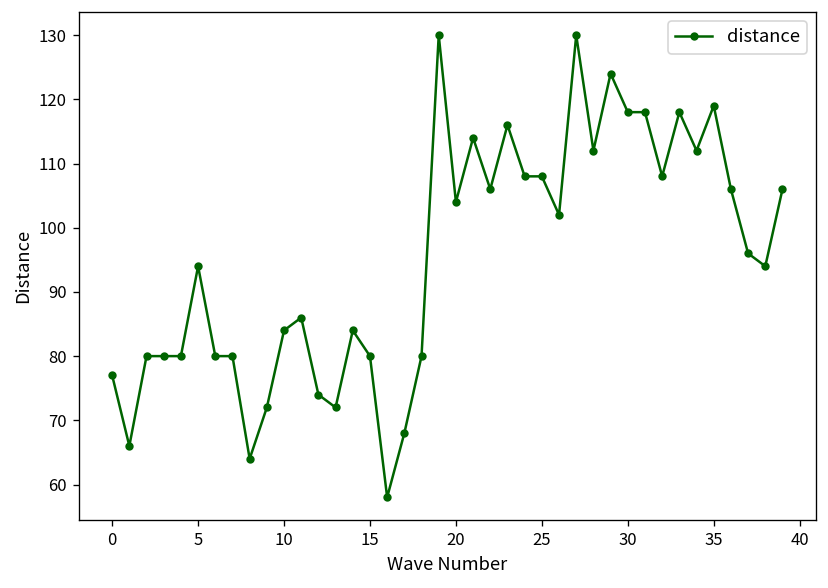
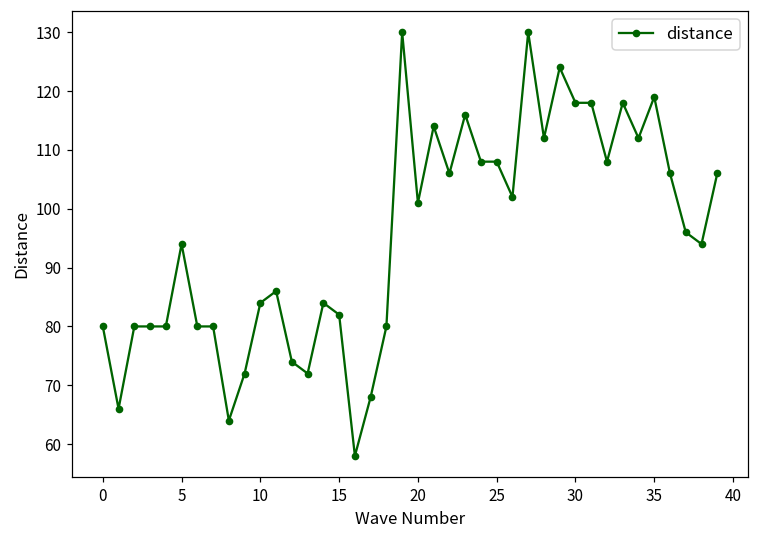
  {
-   "0": 77,
+   "0": 80,
    "5": 94,
    "10": 84,
-   "15": 80,
-   "20": 104,
+   "15": 82,
+   "20": 101,
    "25": 108,
    "30": 118,
    "35": 119
  }
